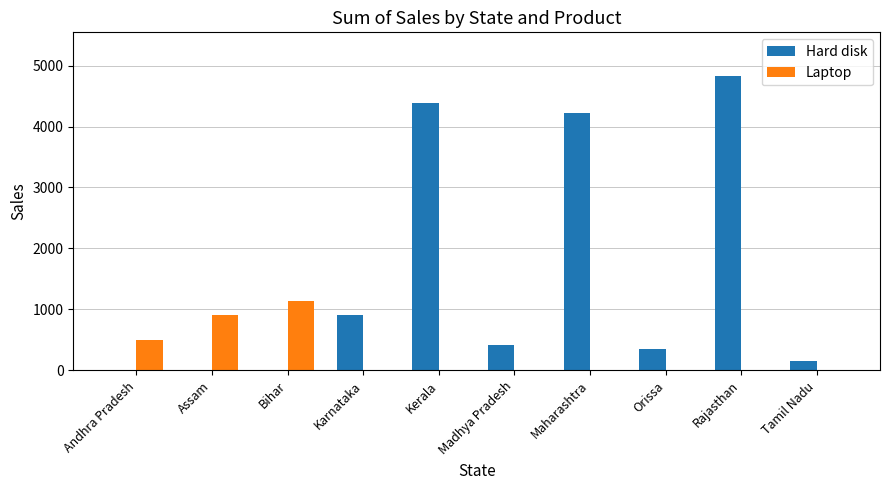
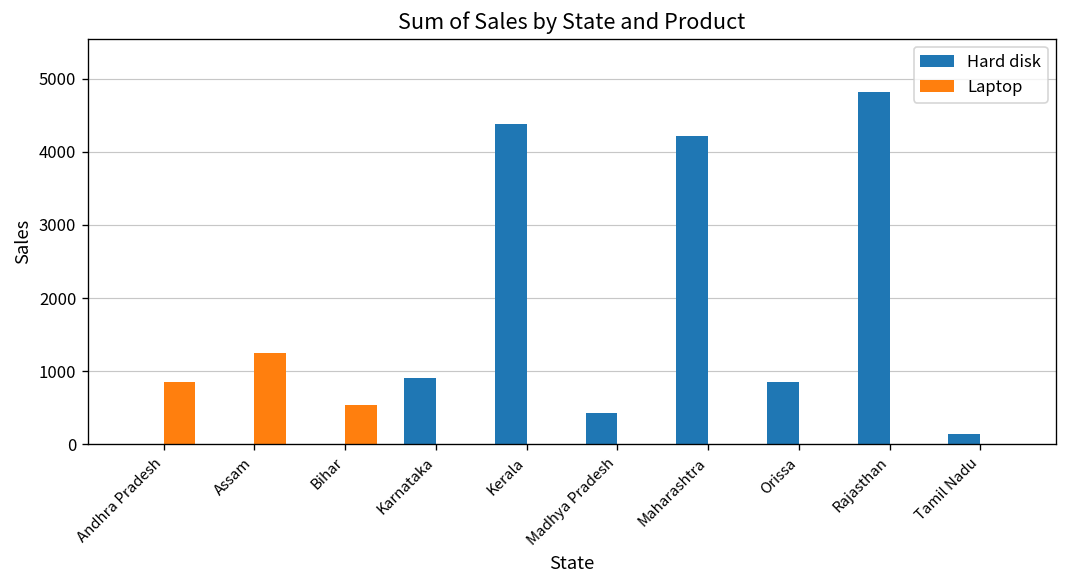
  {
    "Hard disk": {
      "Andhra Pradesh": 0,
      "Assam": 0,
      "Bihar": 0,
      "Karnataka": 900,
      "Kerala": 4400,
      "Madhya Pradesh": 400,
      "Maharashtra": 4200,
-     "Orissa": 400,
+     "Orissa": 800,
      "Rajasthan": 4800,
      "Tamil Nadu": 100
    },
    "Laptop": {
-     "Andhra Pradesh": 500,
-     "Assam": 900,
-     "Bihar": 1100,
+     "Andhra Pradesh": 900,
+     "Assam": 1200,
+     "Bihar": 500,
      "Karnataka": 0,
      "Kerala": 0,
      "Madhya Pradesh": 0,
      "Maharashtra": 0,
      "Orissa": 0,
      "Rajasthan": 0,
      "Tamil Nadu": 0
    }
  }
